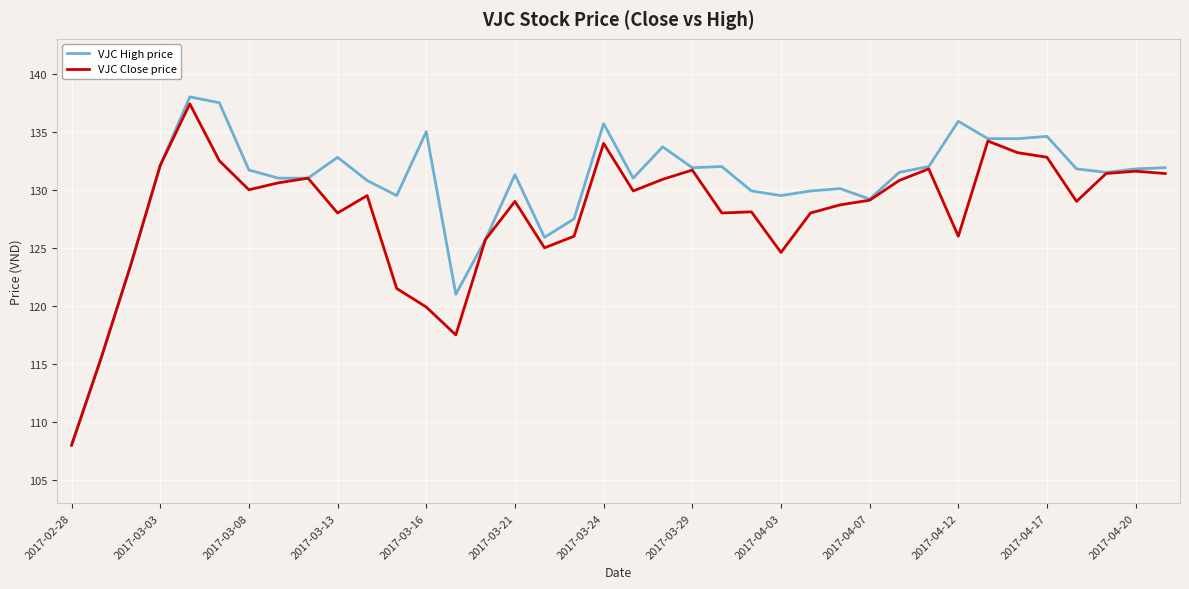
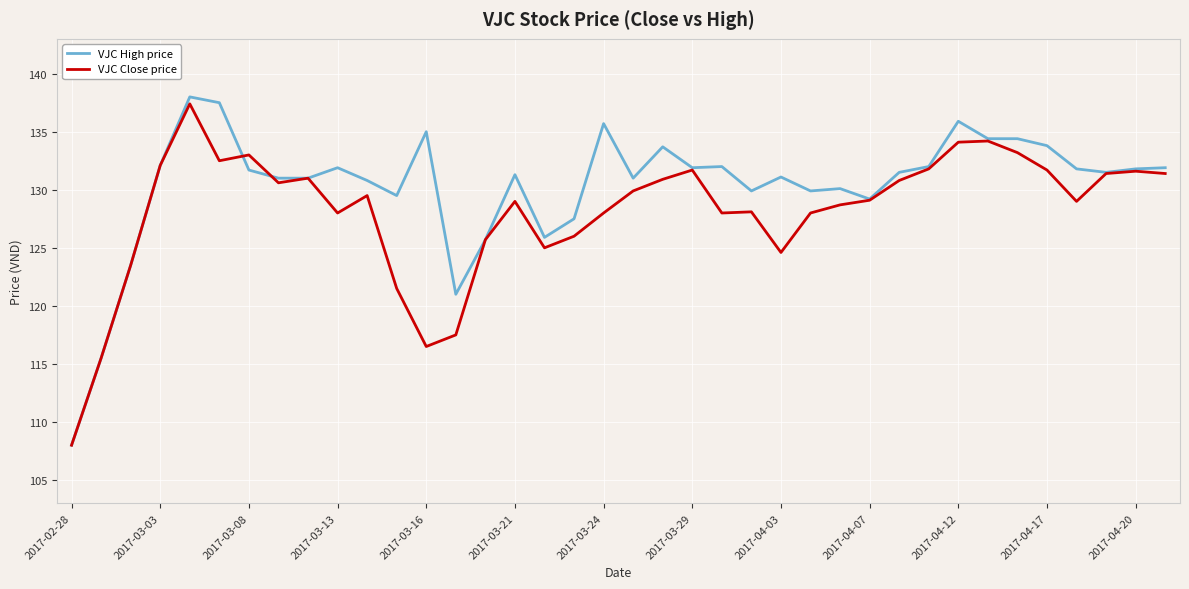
  {
    "VJC High price": {
      "2017-03-08": 131.7,
-     "2017-03-13": 132.8,
+     "2017-03-13": 131.9,
      "2017-03-16": 135.0,
      "2017-03-21": 131.3,
      "2017-03-24": 135.7,
-     "2017-04-03": 129.5,
+     "2017-04-03": 131.1,
      "2017-04-12": 135.9,
-     "2017-04-17": 134.6
+     "2017-04-17": 133.8
    },
    "VJC Close price": {
-     "2017-03-08": 130,
+     "2017-03-08": 133,
      "2017-03-13": 128.0,
-     "2017-03-16": 119.9,
+     "2017-03-16": 116.5,
      "2017-03-21": 129.0,
-     "2017-03-24": 134,
+     "2017-03-24": 128,
      "2017-04-03": 124.6,
-     "2017-04-12": 126.0,
-     "2017-04-17": 132.8
+     "2017-04-12": 134.1,
+     "2017-04-17": 131.7
    }
  }
